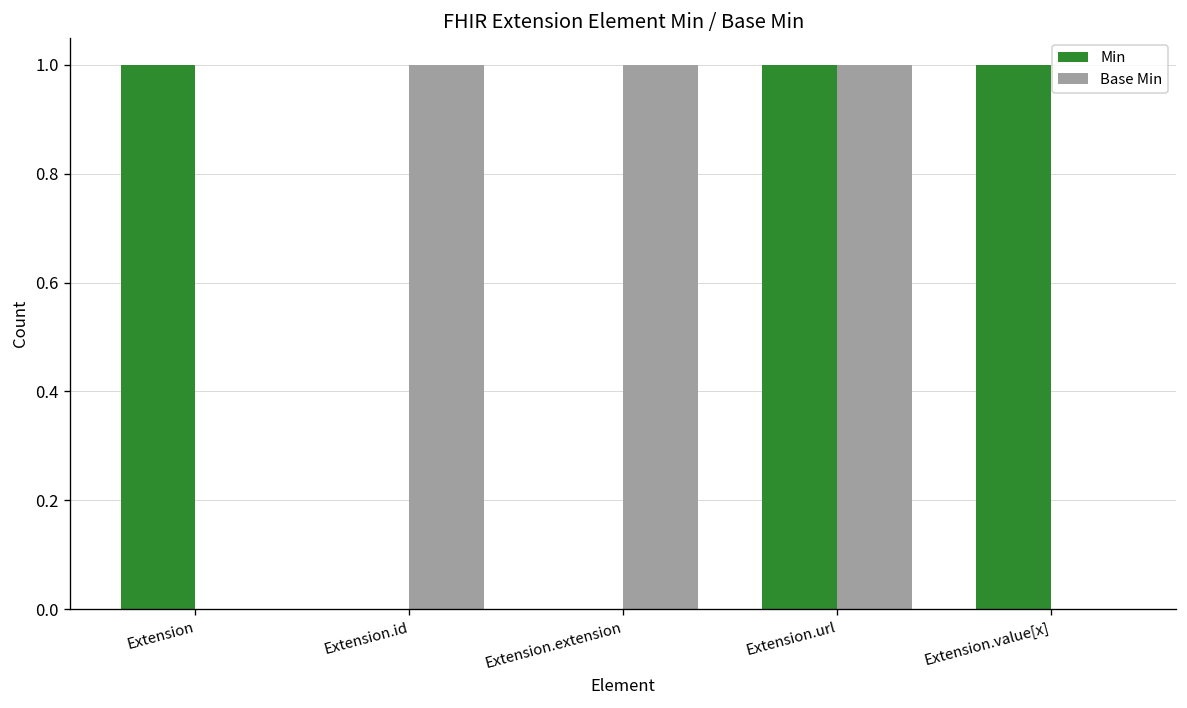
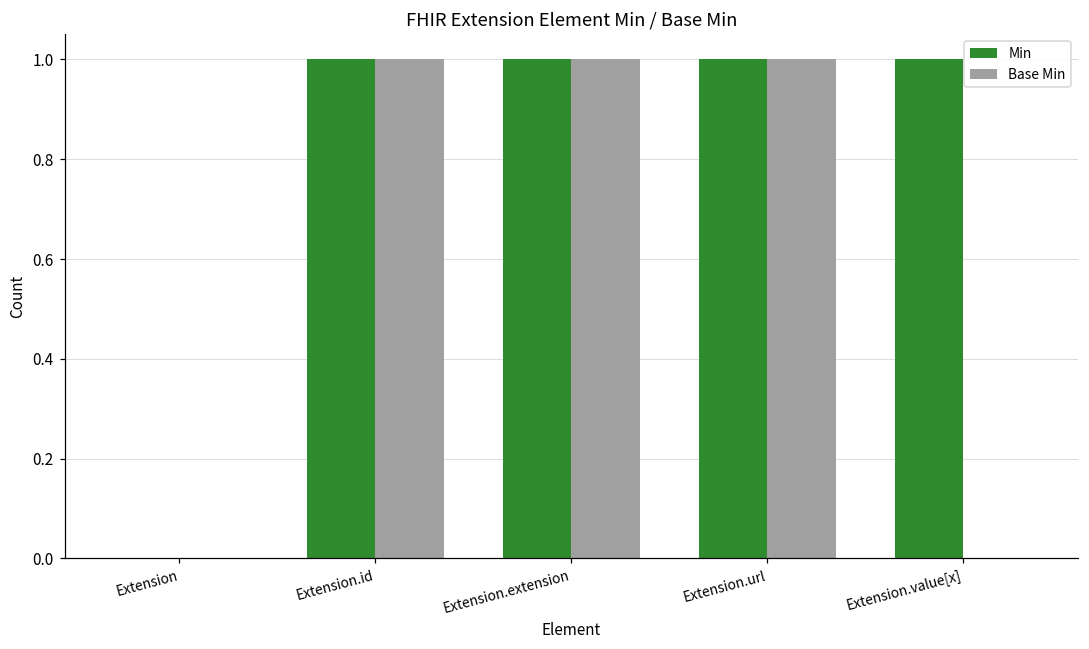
  {
    "Min": {
-     "Extension": 1,
-     "Extension.id": 0,
-     "Extension.extension": 0,
+     "Extension": 0,
+     "Extension.id": 1,
+     "Extension.extension": 1,
      "Extension.url": 1,
      "Extension.value[x]": 1
    },
    "Base Min": {
      "Extension": 0,
      "Extension.id": 1,
      "Extension.extension": 1,
      "Extension.url": 1,
      "Extension.value[x]": 0
    }
  }
